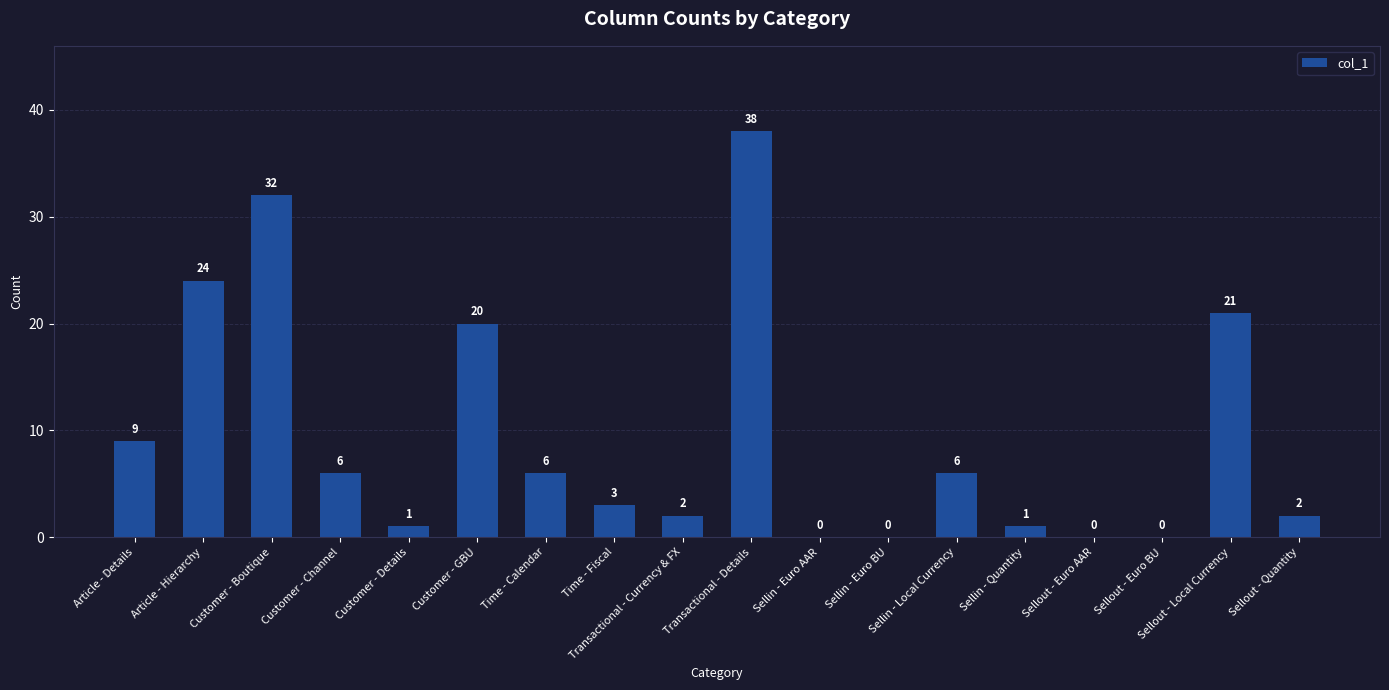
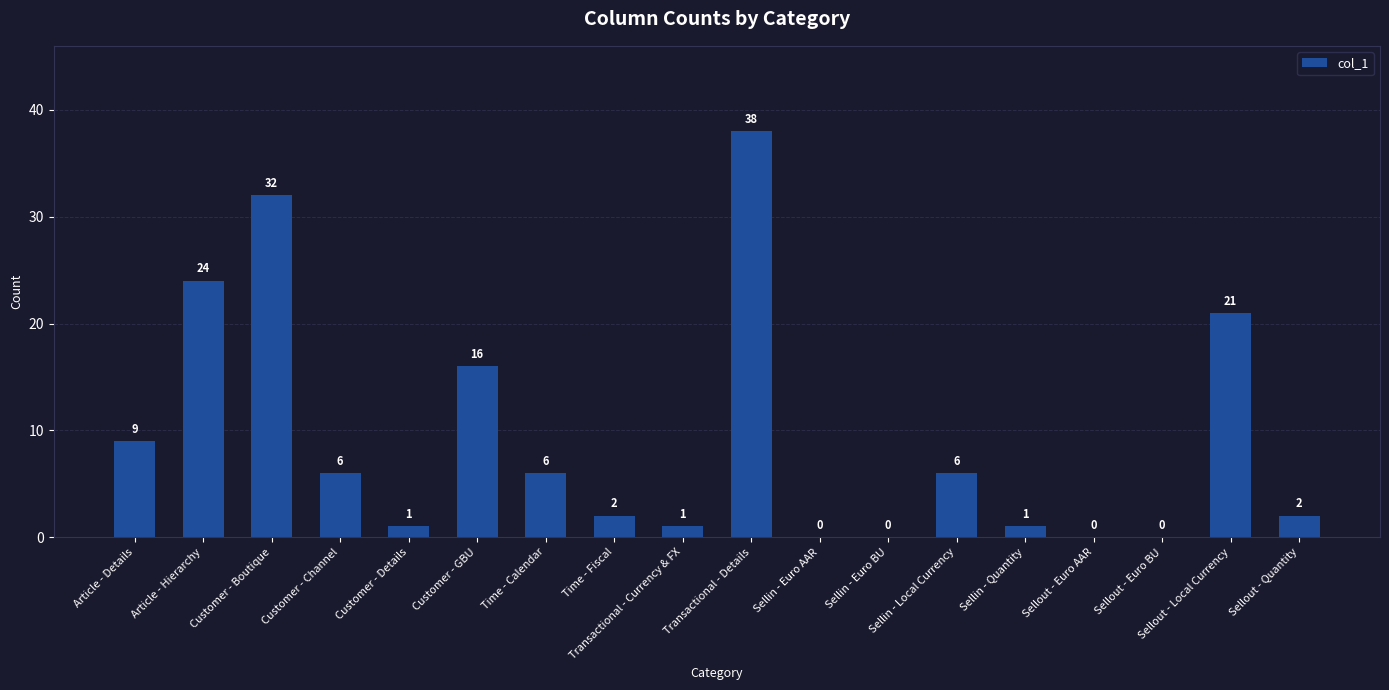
  {
    "Article - Details": 9,
    "Article - Hierarchy": 24,
    "Customer - Boutique": 32,
    "Customer - Channel": 6,
    "Customer - Details": 1,
-   "Customer - GBU": 20,
+   "Customer - GBU": 16,
    "Time - Calendar": 6,
-   "Time - Fiscal": 3,
-   "Transactional - Currency & FX": 2,
+   "Time - Fiscal": 2,
+   "Transactional - Currency & FX": 1,
    "Transactional - Details": 38,
    "Sellin - Euro AAR": 0,
    "Sellin - Euro BU": 0,
    "Sellin - Local Currency": 6,
    "Sellin - Quantity": 1,
    "Sellout - Euro AAR": 0,
    "Sellout - Euro BU": 0,
    "Sellout - Local Currency": 21,
    "Sellout - Quantity": 2
  }
